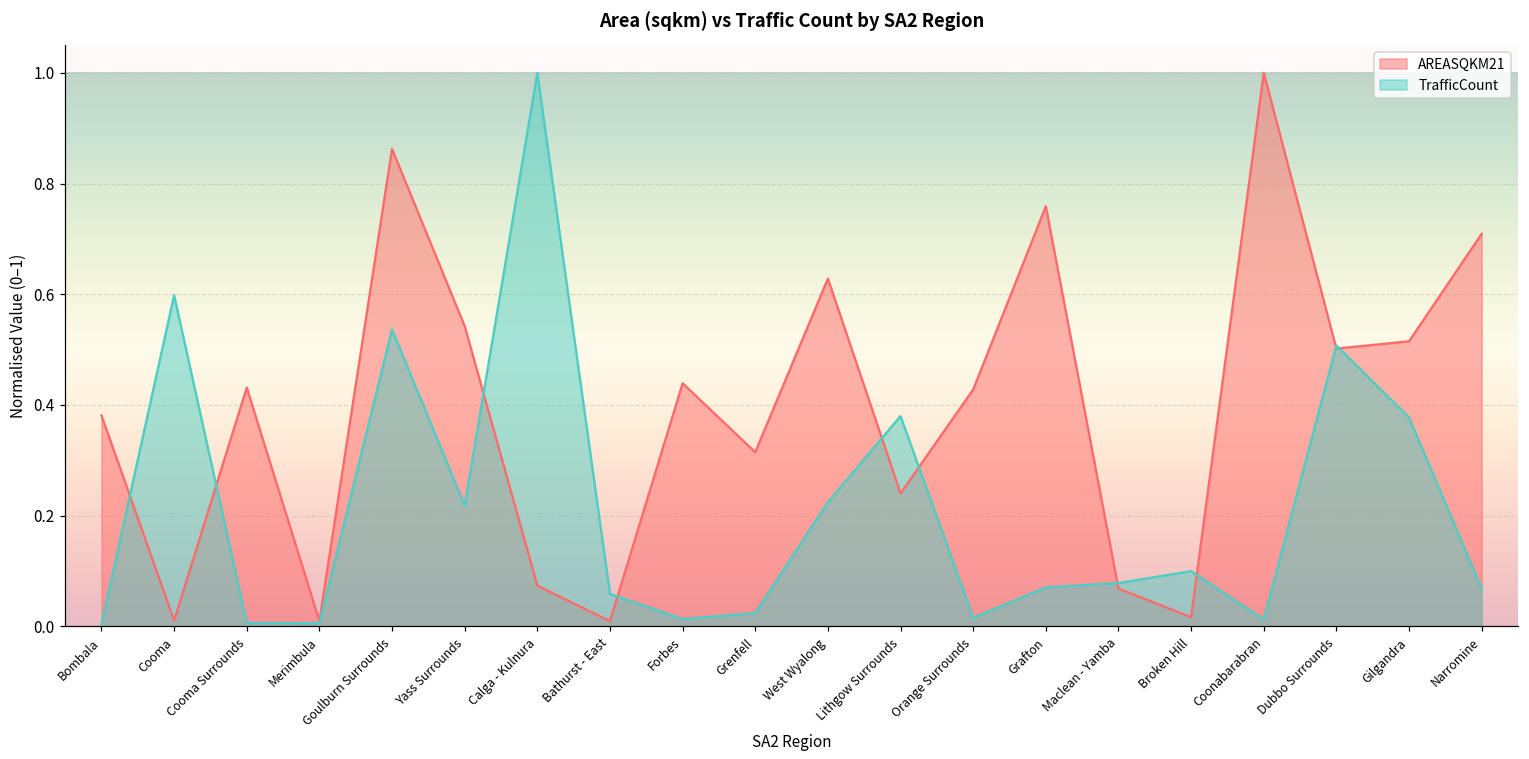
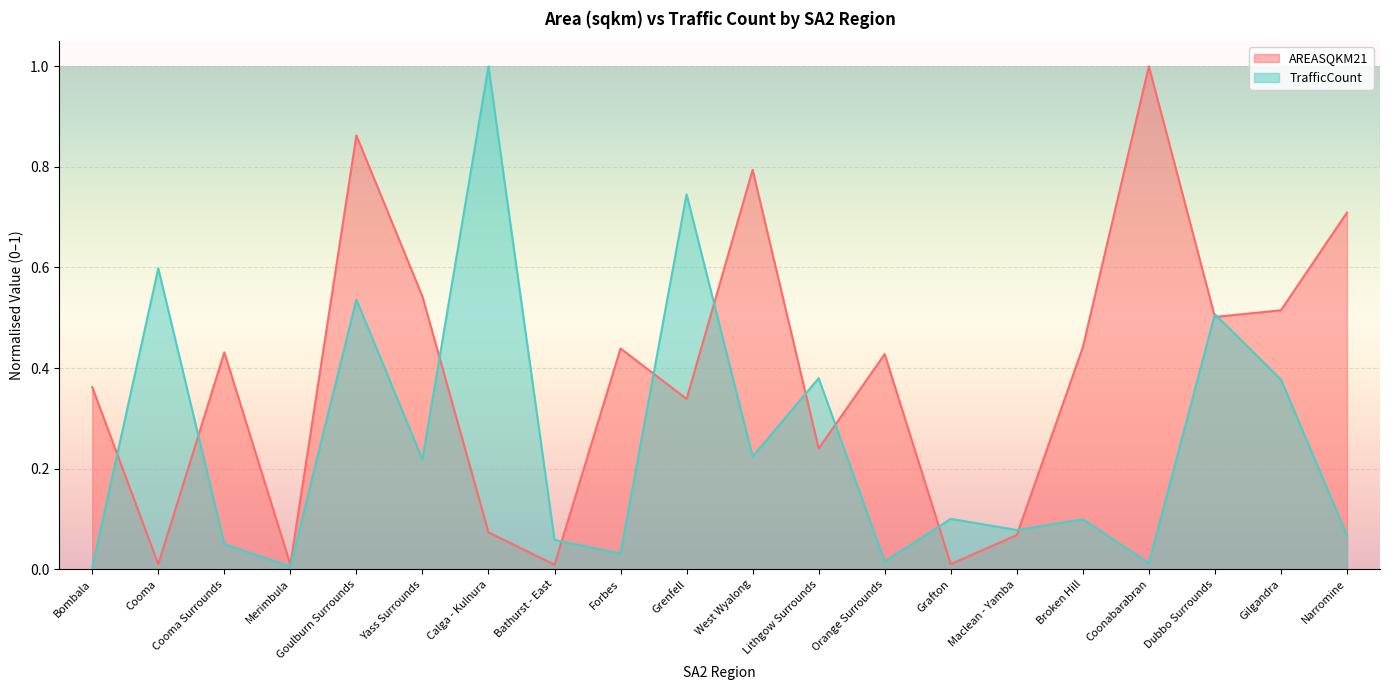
  {
    "AREASQKM21": {
-     "Bombala": 0.38,
+     "Bombala": 0.36,
      "Cooma": 0.01,
      "Cooma Surrounds": 0.43,
      "Goulburn Surrounds": 0.86,
      "Yass Surrounds": 0.54,
      "Calga - Kulnura": 0.07,
      "Bathurst - East": 0.01,
      "Forbes": 0.44,
-     "Grenfell": 0.31,
-     "West Wyalong": 0.63,
+     "Grenfell": 0.34,
+     "West Wyalong": 0.79,
      "Lithgow Surrounds": 0.24,
      "Orange Surrounds": 0.43,
-     "Grafton": 0.76,
+     "Grafton": 0.01,
      "Maclean - Yamba": 0.07,
-     "Broken Hill": 0.02,
+     "Broken Hill": 0.44,
      "Coonabarabran": 1.00,
      "Dubbo Surrounds": 0.50,
      "Gilgandra": 0.51,
      "Narromine": 0.71
    },
    "TrafficCount": {
      "Bombala": 0.00,
      "Cooma": 0.60,
-     "Cooma Surrounds": 0.01,
+     "Cooma Surrounds": 0.05,
      "Goulburn Surrounds": 0.54,
      "Yass Surrounds": 0.22,
      "Calga - Kulnura": 1.00,
      "Bathurst - East": 0.06,
-     "Forbes": 0.01,
-     "Grenfell": 0.02,
+     "Forbes": 0.03,
+     "Grenfell": 0.75,
      "West Wyalong": 0.22,
      "Lithgow Surrounds": 0.38,
      "Orange Surrounds": 0.02,
-     "Grafton": 0.07,
+     "Grafton": 0.10,
      "Maclean - Yamba": 0.08,
      "Broken Hill": 0.10,
      "Coonabarabran": 0.01,
      "Dubbo Surrounds": 0.51,
      "Gilgandra": 0.38,
      "Narromine": 0.07
    }
  }
